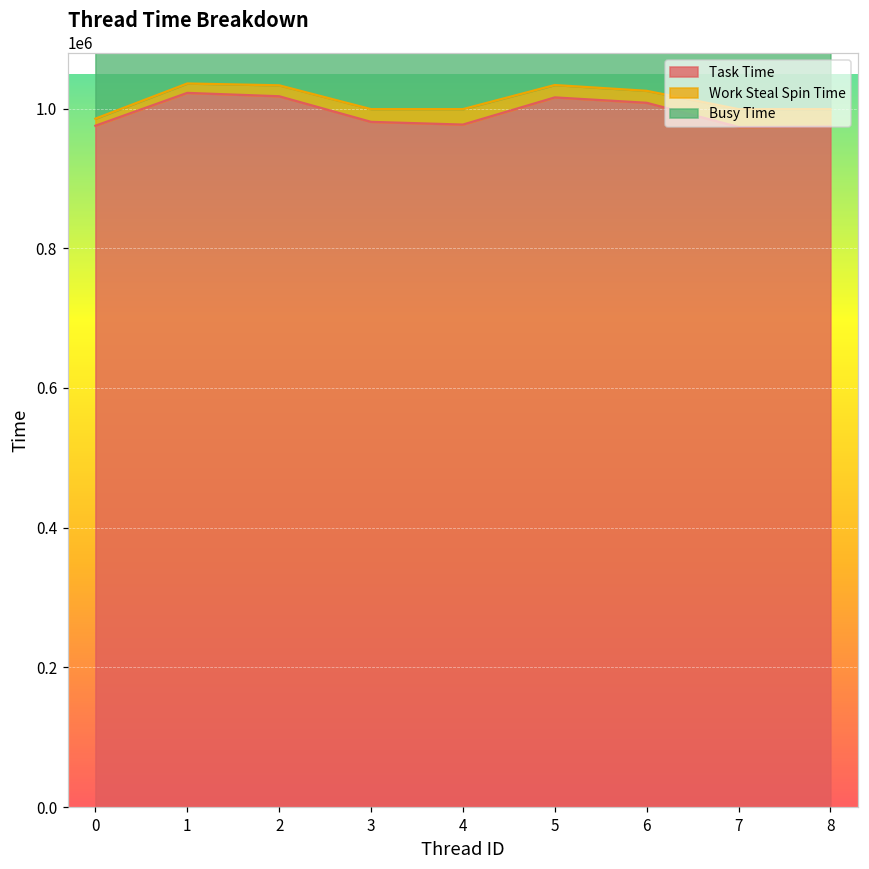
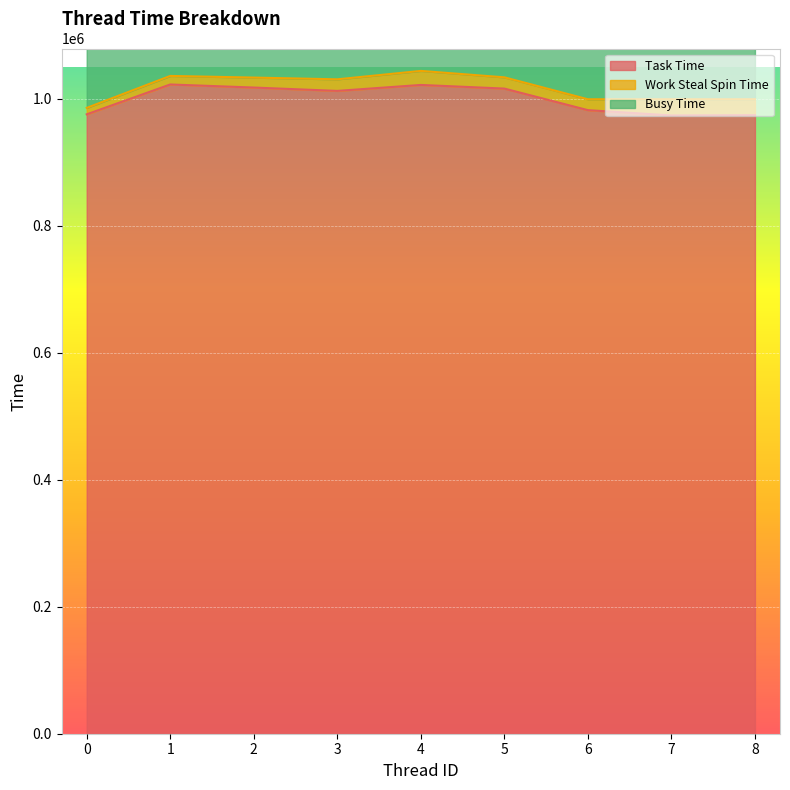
  {
    "Task Time": {
      "0": 980000,
      "1": 1020000,
      "2": 1020000,
-     "3": 980000,
-     "4": 980000,
+     "3": 1010000,
+     "4": 1020000,
      "5": 1020000,
-     "6": 1010000
+     "6": 980000
    },
    "Work Steal Spin Time": {
      "0": 10000,
      "1": 10000,
      "2": 20000,
      "3": 20000,
      "4": 20000,
      "5": 20000,
      "6": 20000
    }
  }
